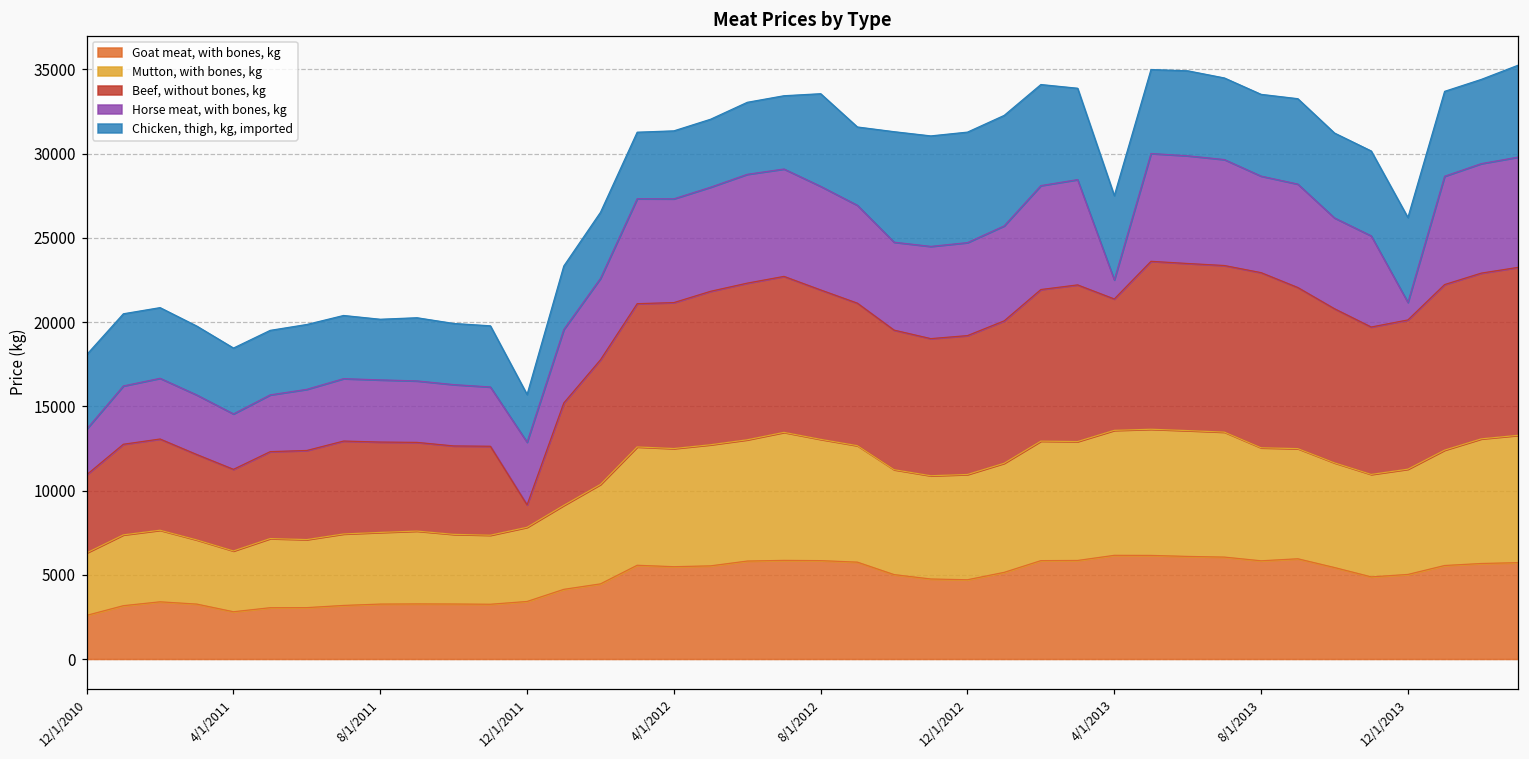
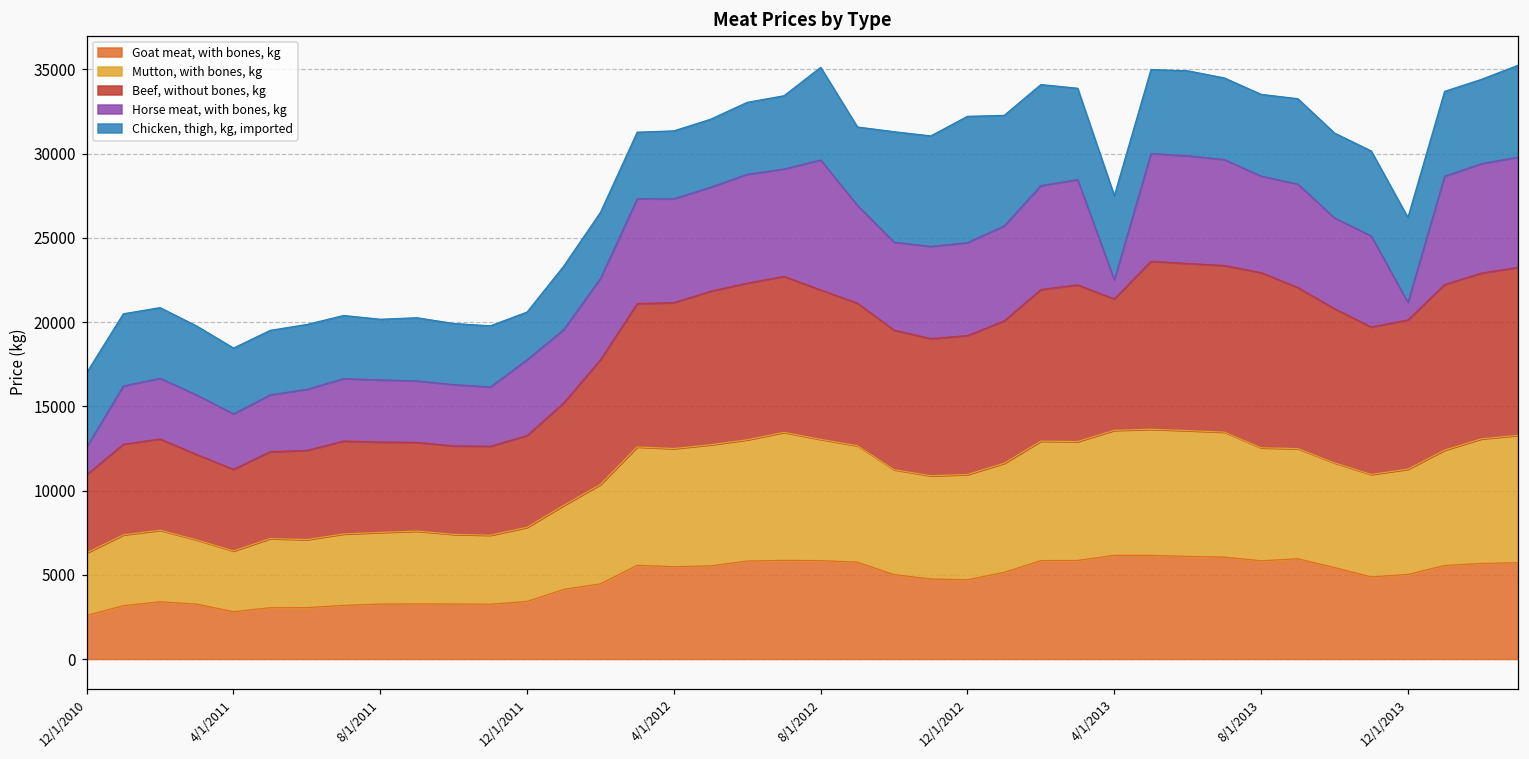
  {
    "Beef, without bones, kg": {
      "12/1/2010": 4600,
      "4/1/2011": 4800,
      "8/1/2011": 5400,
-     "12/1/2011": 1300,
+     "12/1/2011": 5400,
      "4/1/2012": 8700,
      "8/1/2012": 8900,
      "12/1/2012": 8200,
      "4/1/2013": 7800,
      "8/1/2013": 10400,
      "12/1/2013": 8900
    },
    "Horse meat, with bones, kg": {
-     "12/1/2010": 2700,
+     "12/1/2010": 1600,
      "4/1/2011": 3300,
      "8/1/2011": 3700,
-     "12/1/2011": 3700,
+     "12/1/2011": 4500,
      "4/1/2012": 6200,
-     "8/1/2012": 6200,
+     "8/1/2012": 7700,
      "12/1/2012": 5500,
      "4/1/2013": 1100,
      "8/1/2013": 5700,
      "12/1/2013": 1000
    },
    "Chicken, thigh, kg, imported": {
      "12/1/2010": 4400,
      "4/1/2011": 3900,
      "8/1/2011": 3600,
      "12/1/2011": 2800,
      "4/1/2012": 4000,
      "8/1/2012": 5500,
-     "12/1/2012": 6600,
+     "12/1/2012": 7500,
      "4/1/2013": 5000,
      "8/1/2013": 4900,
      "12/1/2013": 5000
    }
  }
